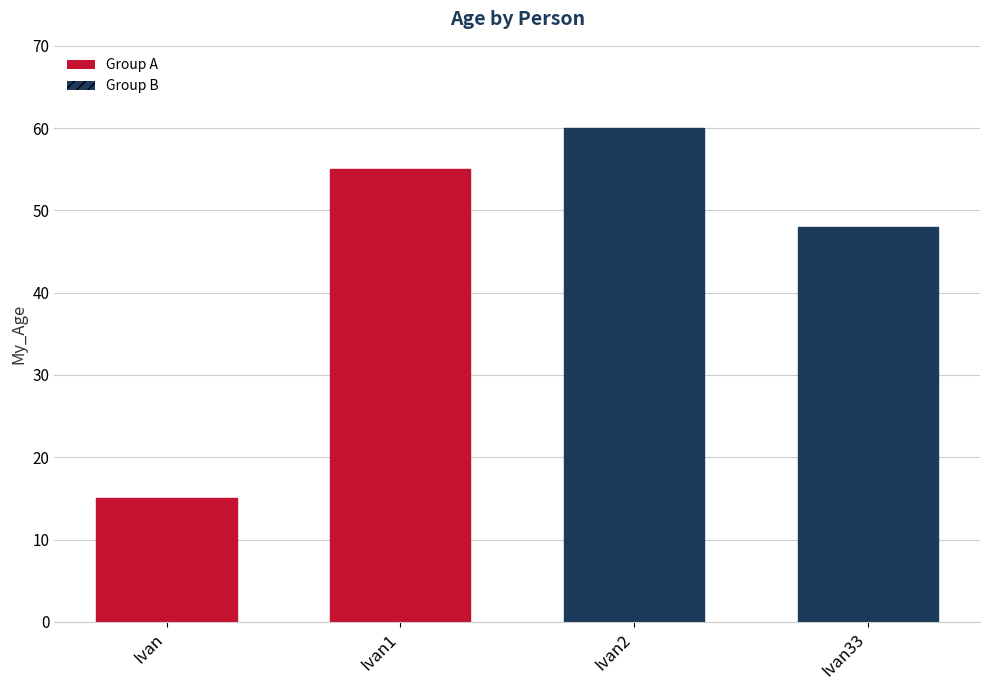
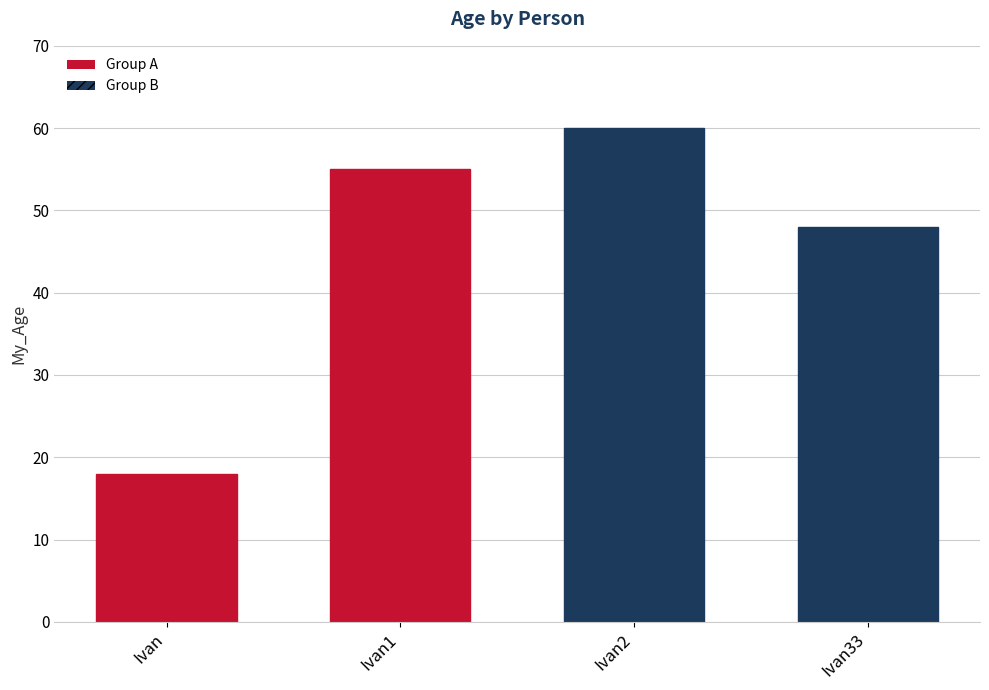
  {
-   "Ivan": 15,
+   "Ivan": 18,
    "Ivan1": 55,
    "Ivan2": 60,
    "Ivan33": 48
  }
